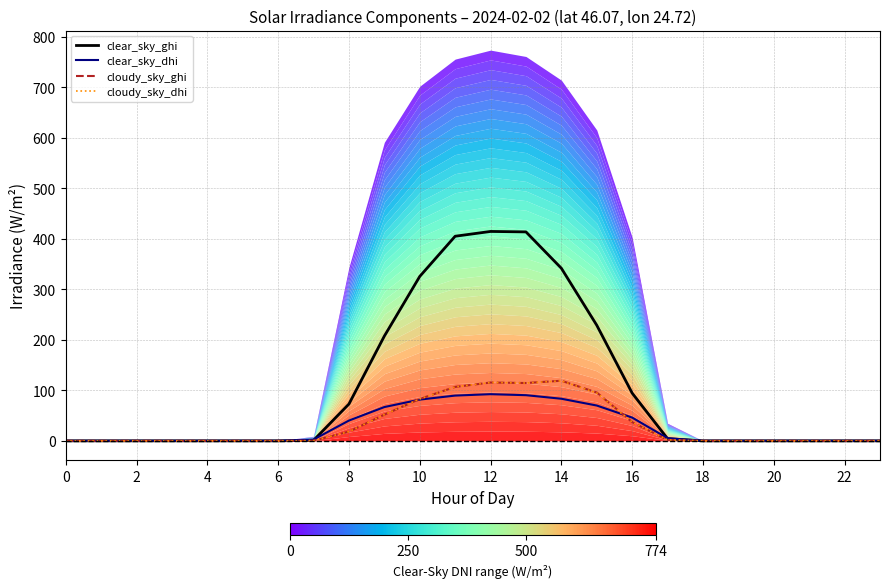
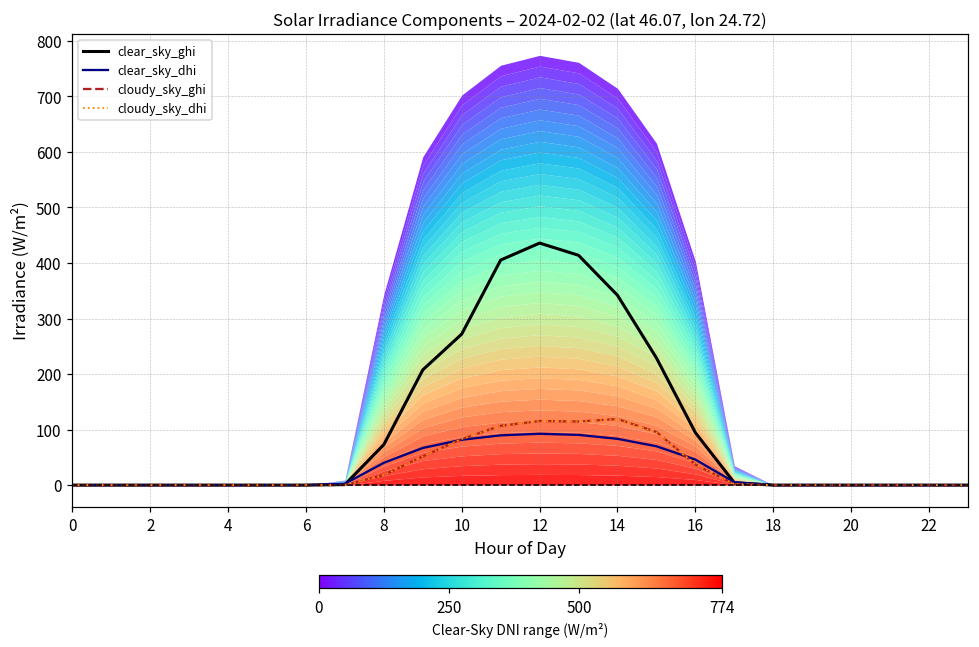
  {
    "clear_sky_ghi": {
-     "10": 330,
-     "12": 410
+     "10": 270,
+     "12": 440
    },
    "clear_sky_dhi": {
      "14": 80
    },
    "cloudy_sky_dhi": {
      "14": 120
    }
  }
